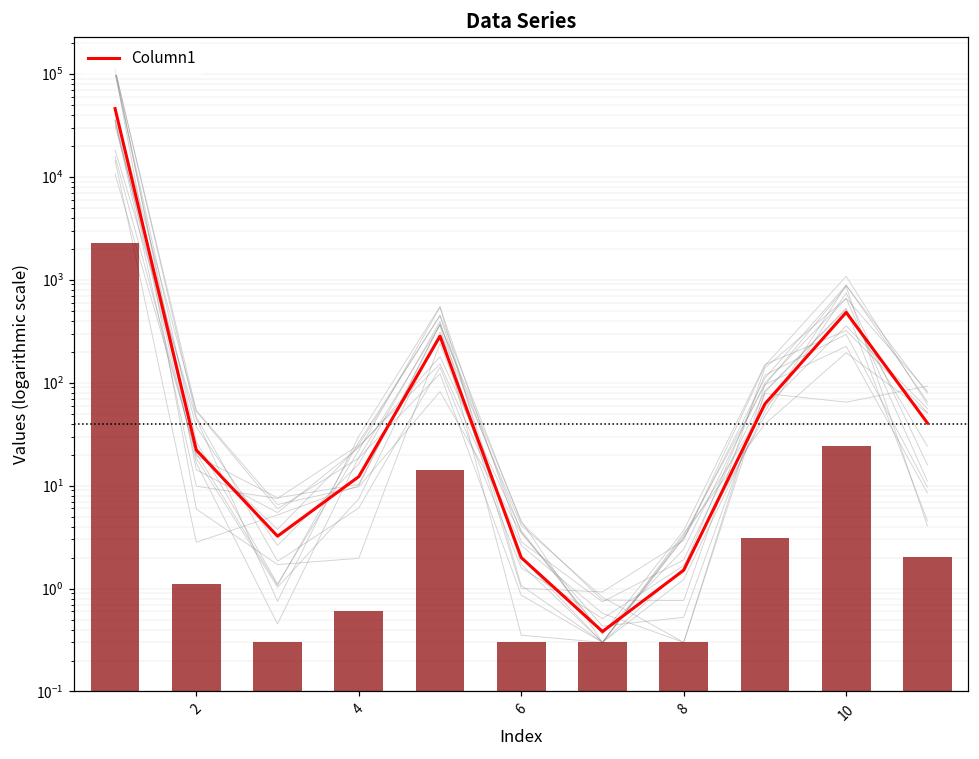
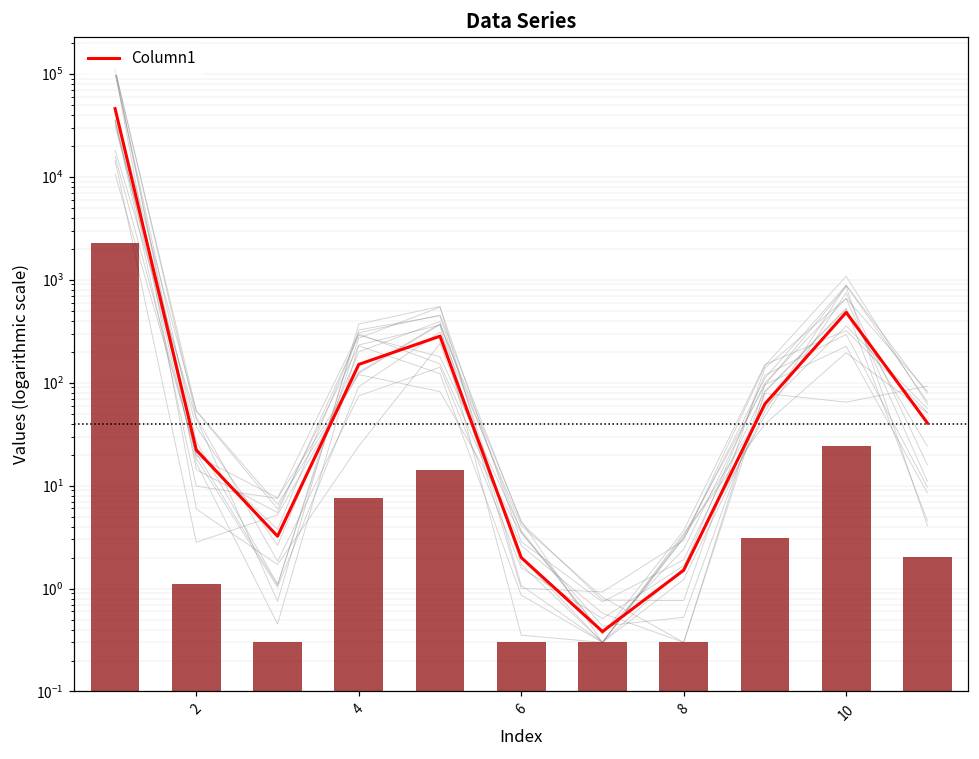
  {
    "Column1": {
-     "4": 12,
+     "4": 150,
      "10": 500
    }
  }
